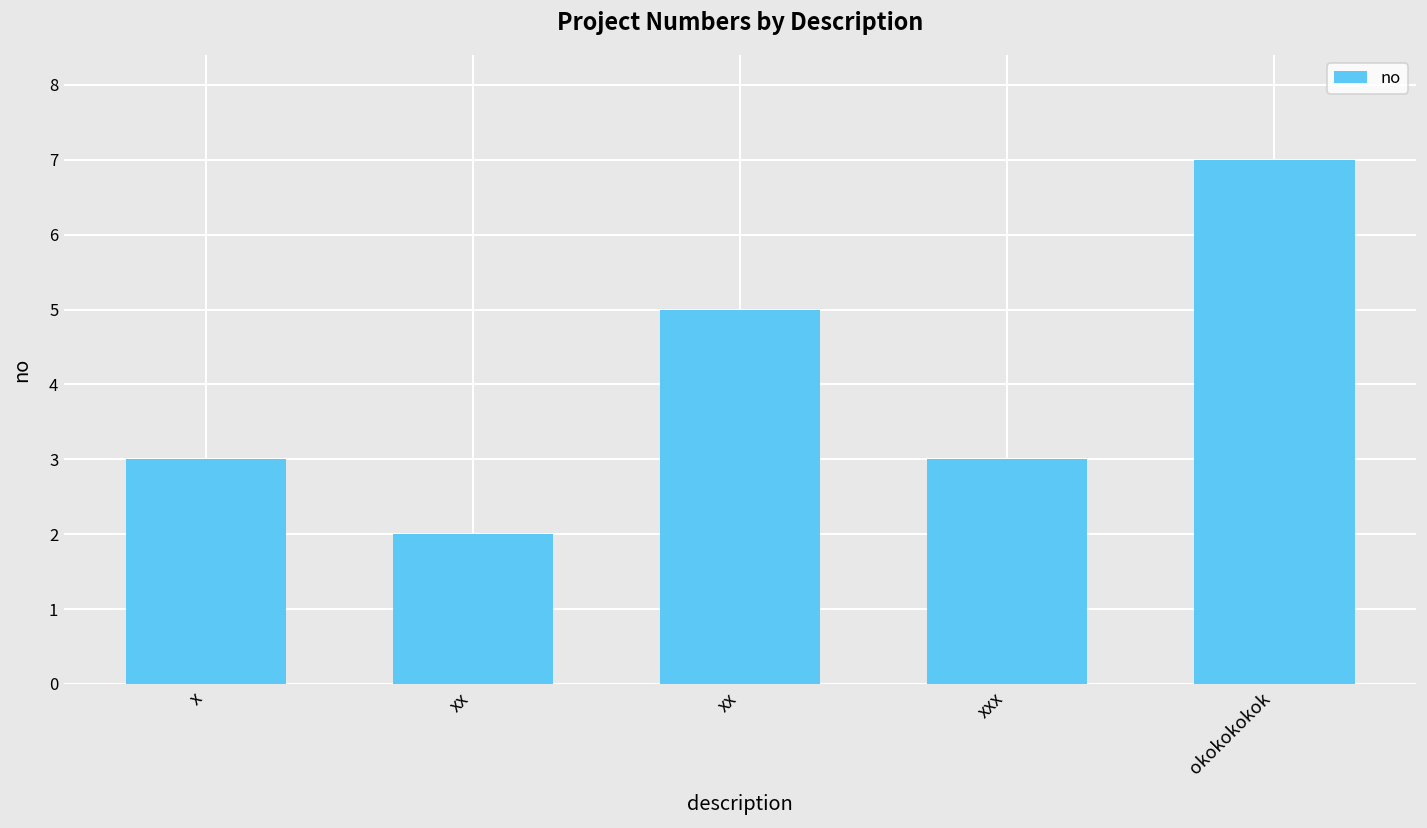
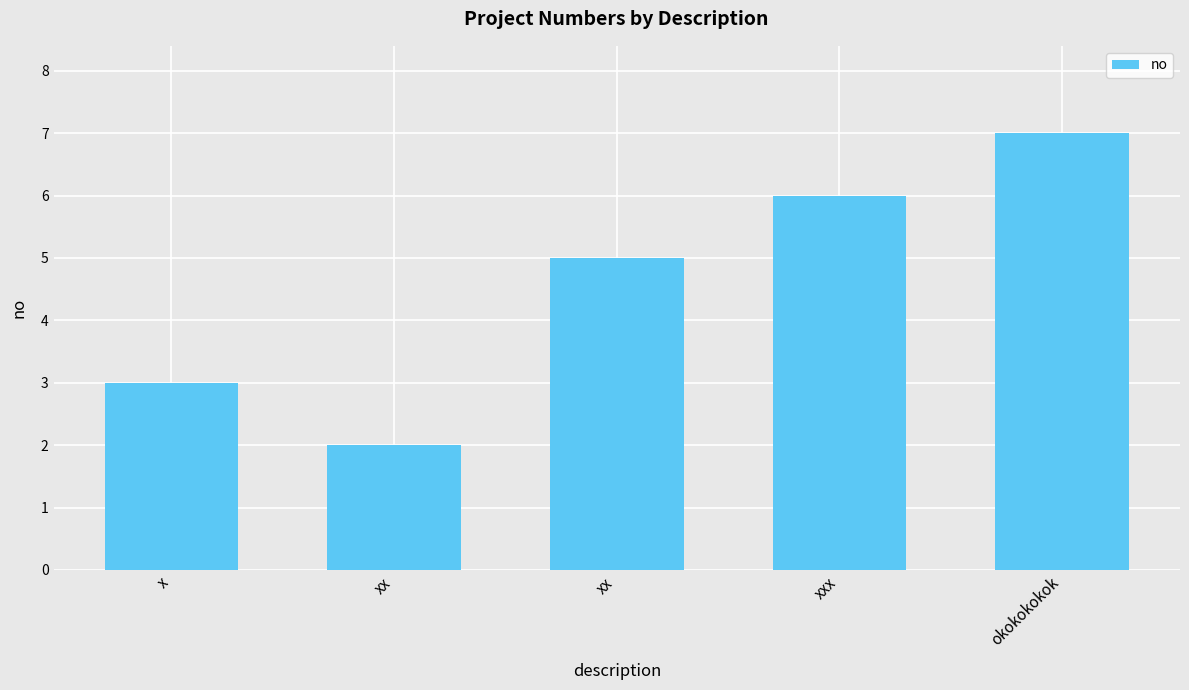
  {
    "x": 3,
-   "xxx": 3,
+   "xxx": 6,
    "okokokokok": 7
  }
